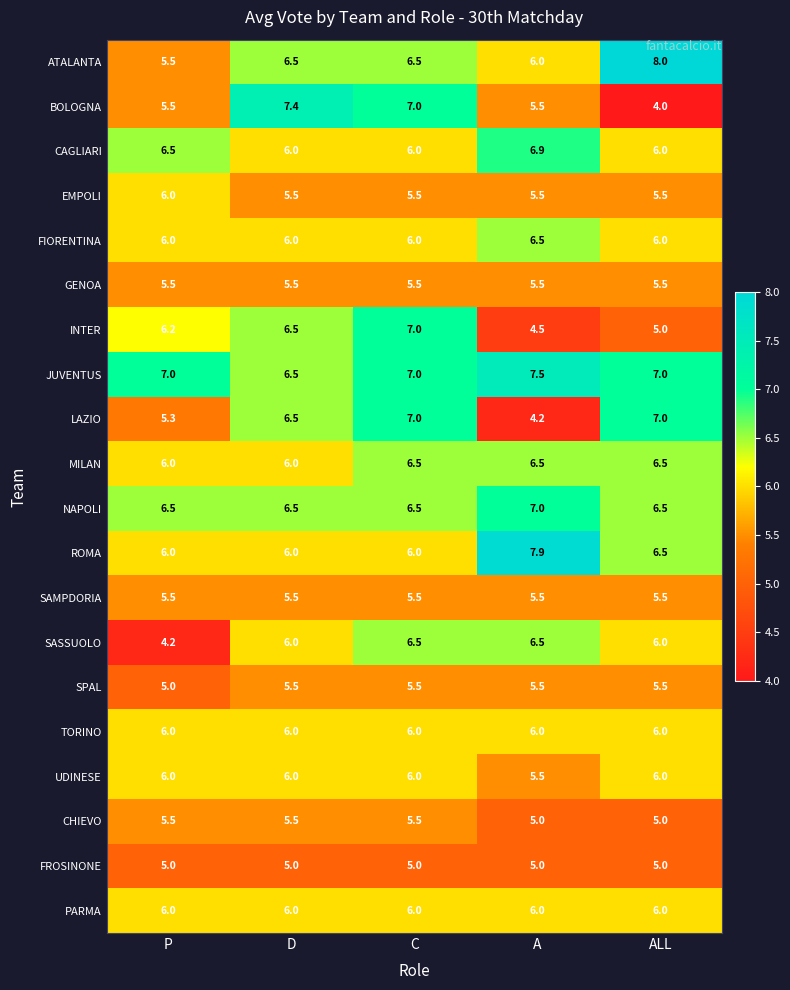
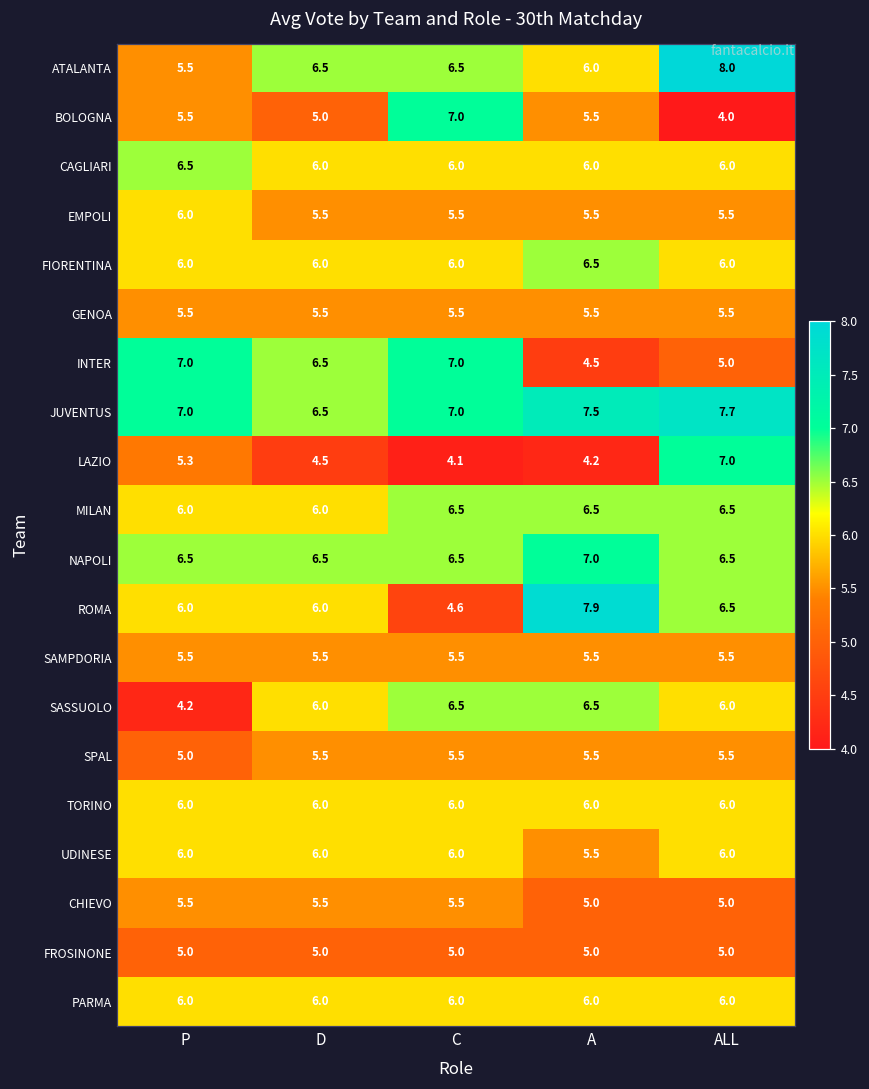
  {
    "ATALANTA": {
      "P": 5.5,
      "D": 6.5,
      "C": 6.5,
      "A": 6.0
    },
    "BOLOGNA": {
      "P": 5.5,
-     "D": 7.4,
+     "D": 5.0,
      "C": 7.0,
      "A": 5.5,
      "ALL": 4.0
    },
    "CAGLIARI": {
      "P": 6.5,
      "D": 6.0,
      "C": 6.0,
-     "A": 6.9,
+     "A": 6.0,
      "ALL": 6.0
    },
    "EMPOLI": {
      "P": 6.0,
      "D": 5.5,
      "C": 5.5,
      "A": 5.5,
      "ALL": 5.5
    },
    "FIORENTINA": {
      "P": 6.0,
      "D": 6.0,
      "C": 6.0,
      "A": 6.5,
      "ALL": 6.0
    },
    "GENOA": {
      "P": 5.5,
      "D": 5.5,
      "C": 5.5,
      "A": 5.5,
      "ALL": 5.5
    },
    "INTER": {
-     "P": 6.2,
+     "P": 7.0,
      "D": 6.5,
      "C": 7.0,
      "A": 4.5,
      "ALL": 5.0
    },
    "JUVENTUS": {
      "P": 7.0,
      "D": 6.5,
      "C": 7.0,
      "A": 7.5,
-     "ALL": 7.0
+     "ALL": 7.7
    },
    "LAZIO": {
      "P": 5.3,
-     "D": 6.5,
-     "C": 7.0,
+     "D": 4.5,
+     "C": 4.1,
      "A": 4.2,
      "ALL": 7.0
    },
    "MILAN": {
      "P": 6.0,
      "D": 6.0,
      "C": 6.5,
      "A": 6.5,
      "ALL": 6.5
    },
    "NAPOLI": {
      "P": 6.5,
      "D": 6.5,
      "C": 6.5,
      "A": 7.0,
      "ALL": 6.5
    },
    "ROMA": {
      "P": 6.0,
      "D": 6.0,
-     "C": 6.0,
+     "C": 4.6,
      "A": 7.9,
      "ALL": 6.5
    },
    "SAMPDORIA": {
      "P": 5.5,
      "D": 5.5,
      "C": 5.5,
      "A": 5.5,
      "ALL": 5.5
    },
    "SASSUOLO": {
      "P": 4.2,
      "D": 6.0,
      "C": 6.5,
      "A": 6.5,
      "ALL": 6.0
    },
    "SPAL": {
      "P": 5.0,
      "D": 5.5,
      "C": 5.5,
      "A": 5.5,
      "ALL": 5.5
    },
    "TORINO": {
      "P": 6.0,
      "D": 6.0,
      "C": 6.0,
      "A": 6.0,
      "ALL": 6.0
    },
    "UDINESE": {
      "P": 6.0,
      "D": 6.0,
      "C": 6.0,
      "A": 5.5,
      "ALL": 6.0
    },
    "CHIEVO": {
      "P": 5.5,
      "D": 5.5,
      "C": 5.5,
      "A": 5.0,
      "ALL": 5.0
    },
    "FROSINONE": {
      "P": 5.0,
      "D": 5.0,
      "C": 5.0,
      "A": 5.0,
      "ALL": 5.0
    },
    "PARMA": {
      "P": 6.0,
      "D": 6.0,
      "C": 6.0,
      "A": 6.0,
      "ALL": 6.0
    }
  }
